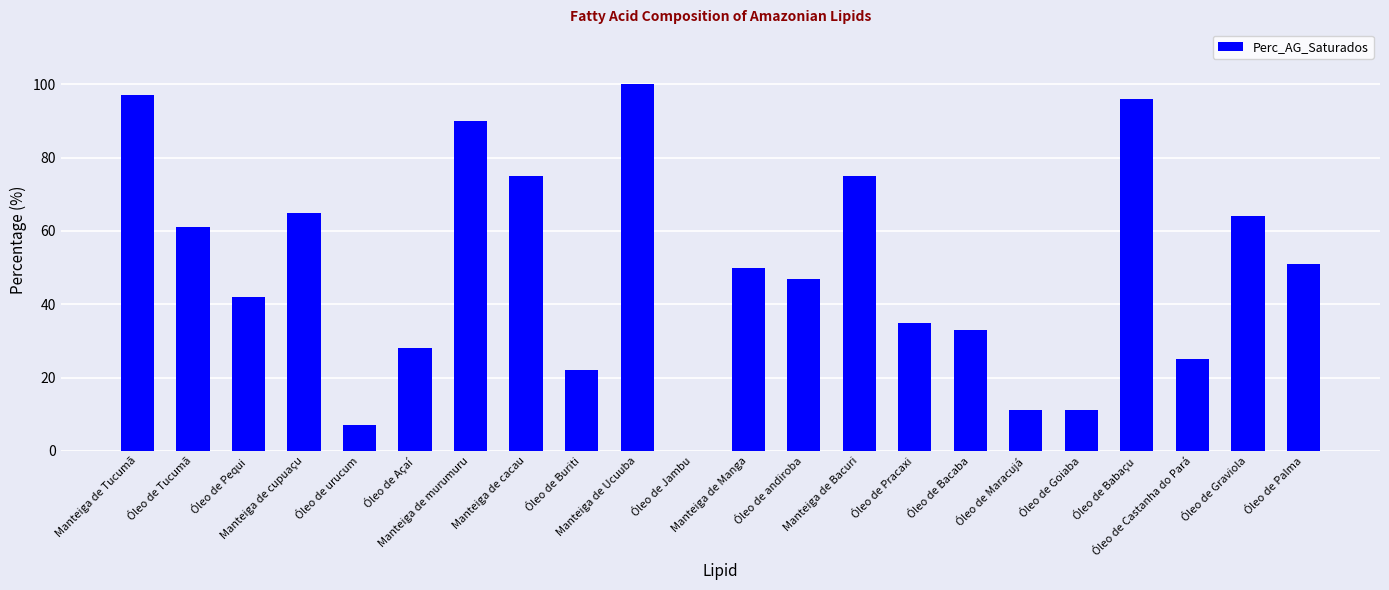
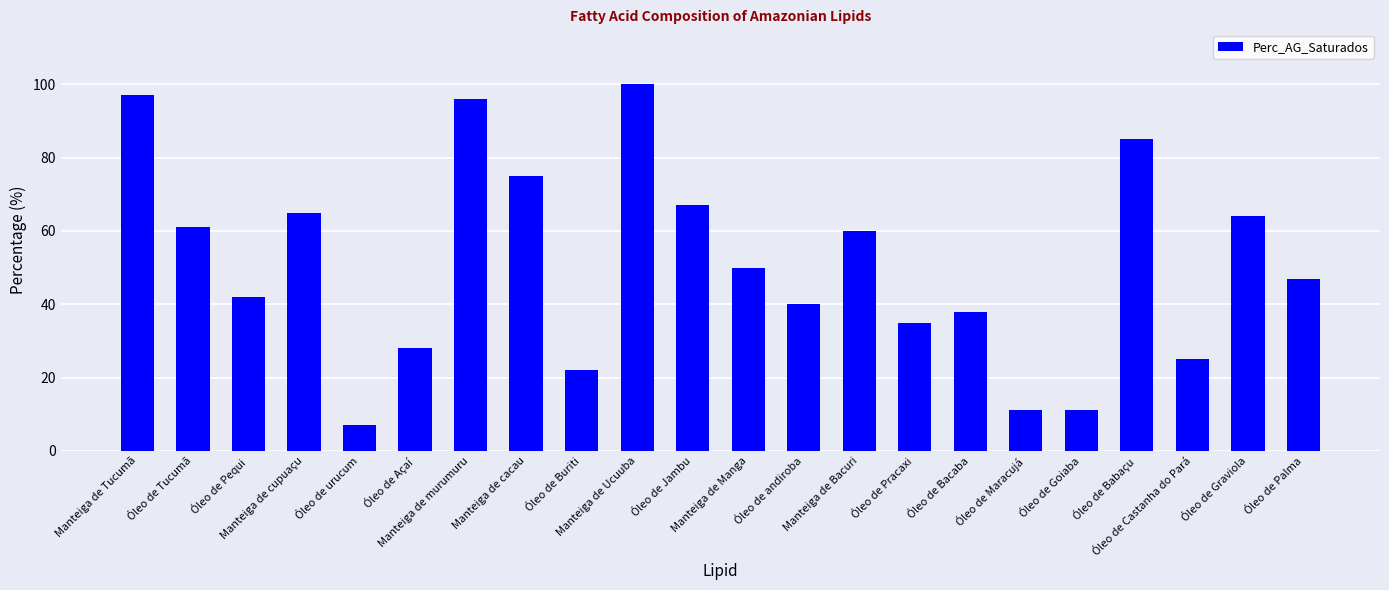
  {
    "Manteiga de Tucumã": 97,
    "Óleo de Tucumã": 61,
    "Óleo de Pequi": 42,
    "Manteiga de cupuaçu": 65,
    "Óleo de urucum": 7,
    "Óleo de Açaí": 28,
-   "Manteiga de murumuru": 90,
+   "Manteiga de murumuru": 96,
    "Manteiga de cacau": 75,
    "Óleo de Buriti": 22,
    "Manteiga de Ucuuba": 100,
-   "Óleo de Jambu": 0,
+   "Óleo de Jambu": 67,
    "Manteiga de Manga": 50,
-   "Óleo de andiroba": 47,
-   "Manteiga de Bacuri": 75,
+   "Óleo de andiroba": 40,
+   "Manteiga de Bacuri": 60,
    "Óleo de Pracaxi": 35,
-   "Óleo de Bacaba": 33,
+   "Óleo de Bacaba": 38,
    "Óleo de Maracujá": 11,
    "Óleo de Goiaba": 11,
-   "Óleo de Babaçu": 96,
+   "Óleo de Babaçu": 85,
    "Óleo de Castanha do Pará": 25,
    "Óleo de Graviola": 64,
-   "Óleo de Palma": 51
+   "Óleo de Palma": 47
  }
